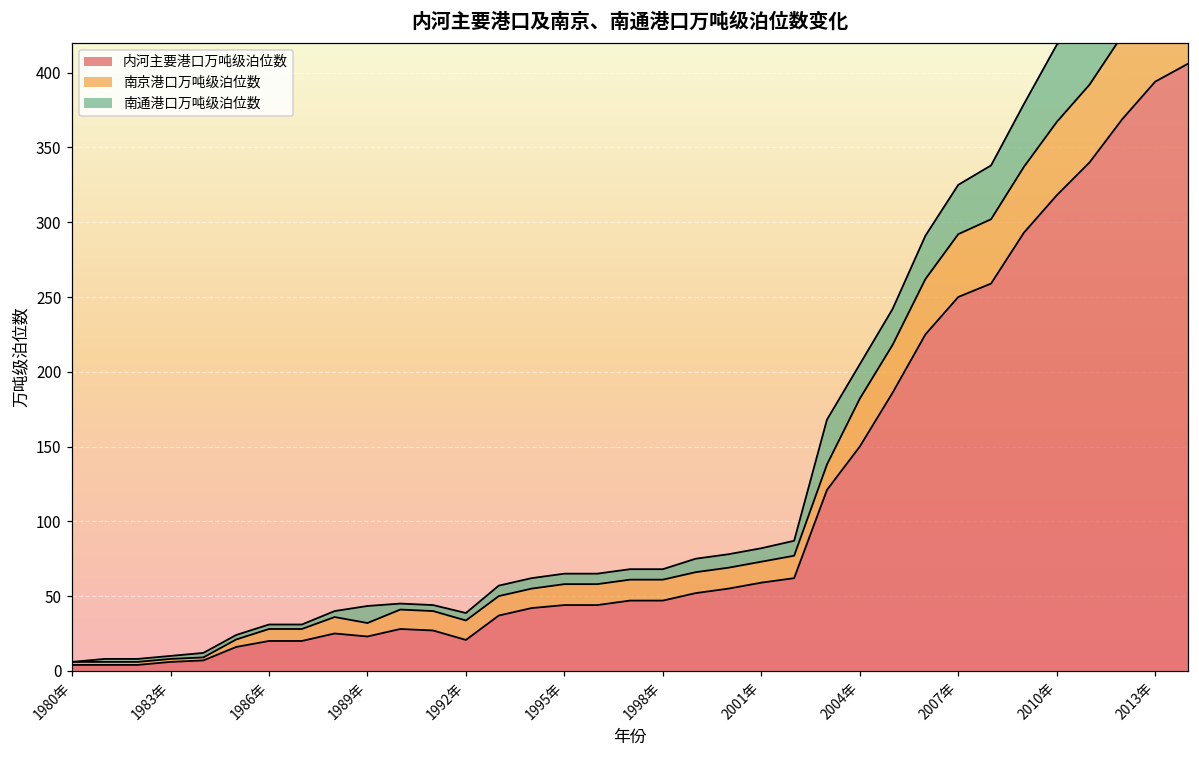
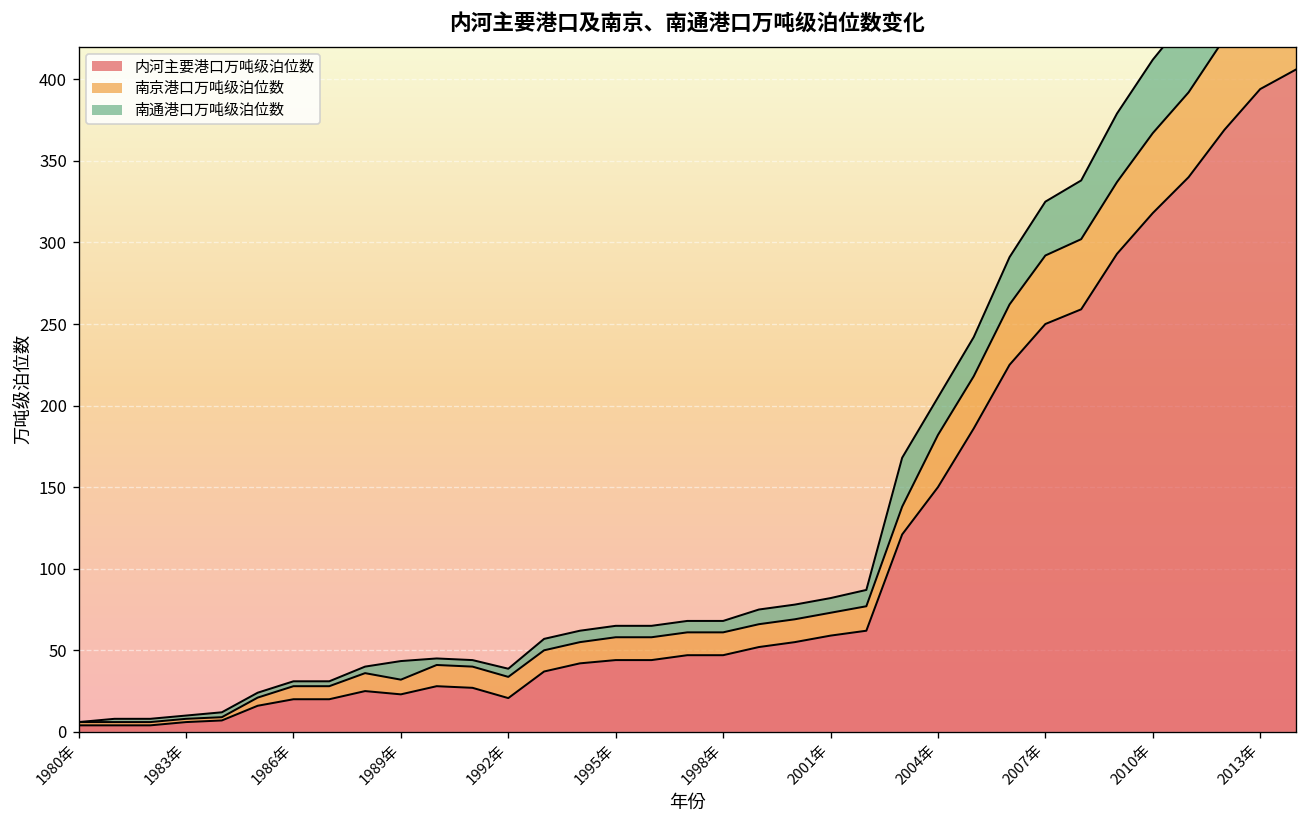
  {
    "内河主要港口万吨级泊位数": {
      "1980年": 4,
      "1983年": 6,
      "1986年": 20,
      "1989年": 23,
      "1992年": 21,
      "1995年": 44,
      "1998年": 47,
      "2001年": 59,
      "2004年": 150,
      "2007年": 250,
      "2010年": 318,
      "2013年": 394
    },
    "南京港口万吨级泊位数": {
      "1983年": 2,
      "1986年": 8,
      "1989年": 9,
      "1992年": 13,
      "1995年": 14,
      "1998年": 14,
      "2001年": 14,
      "2004年": 32,
      "2007年": 42,
      "2010年": 49
    },
    "南通港口万吨级泊位数": {
      "1983年": 2,
      "1986年": 3,
      "1989年": 11,
      "1992年": 5,
      "1995年": 7,
      "1998年": 7,
      "2001年": 9,
      "2004年": 23,
      "2007年": 33,
-     "2010年": 52
+     "2010年": 45
    }
  }
